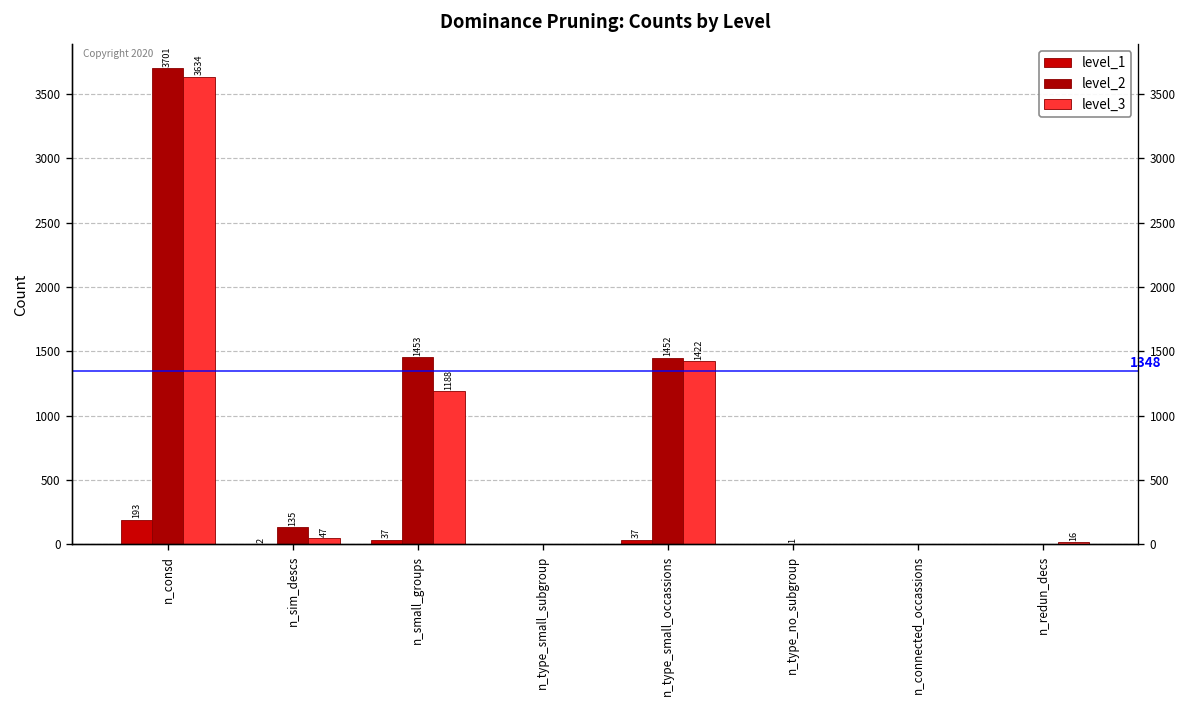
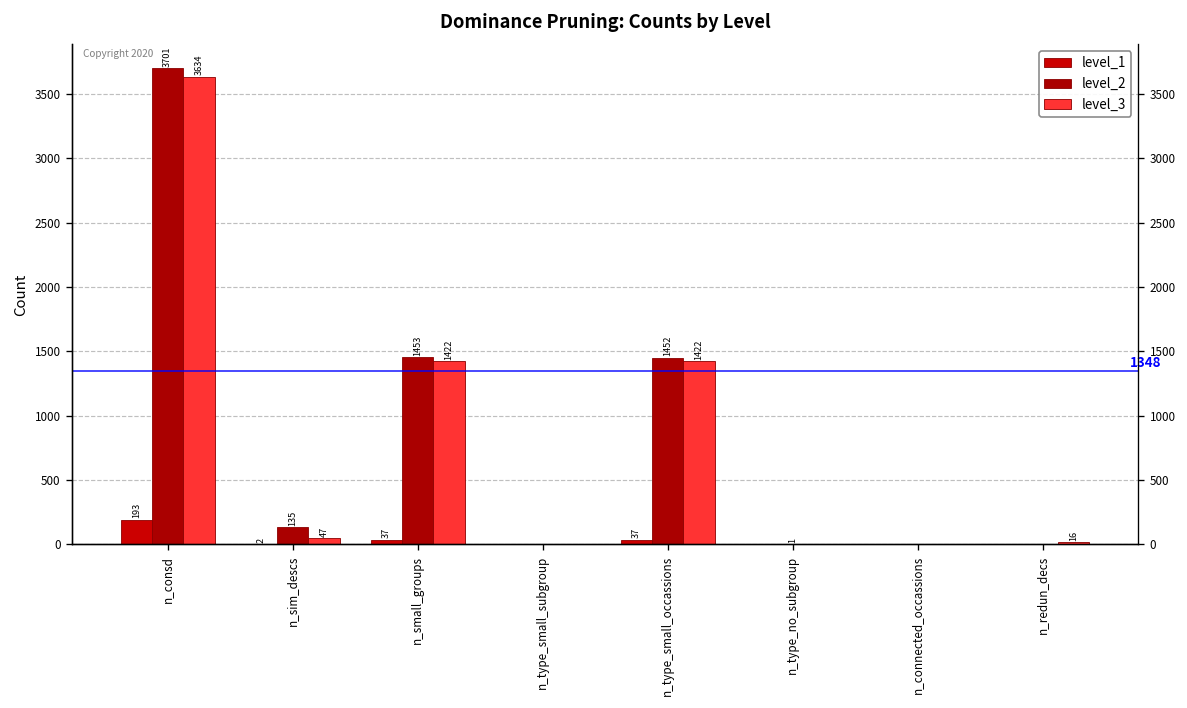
  {
    "level_3": {
      "n_consd": 3634,
      "n_sim_descs": 47,
-     "n_small_groups": 1188,
+     "n_small_groups": 1422,
      "n_type_small_occassions": 1422,
      "n_redun_decs": 16
    }
  }
